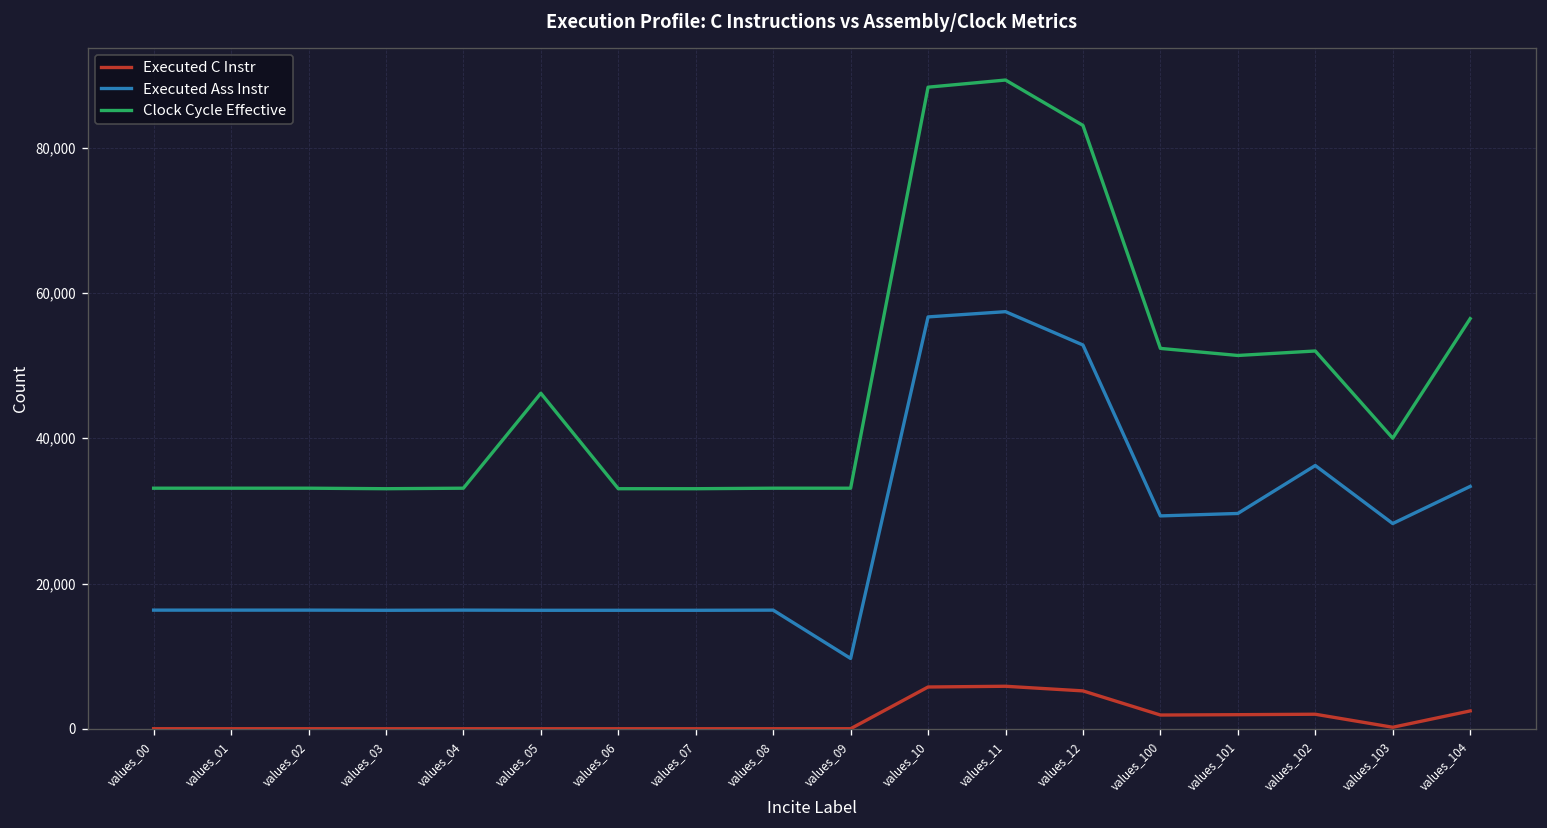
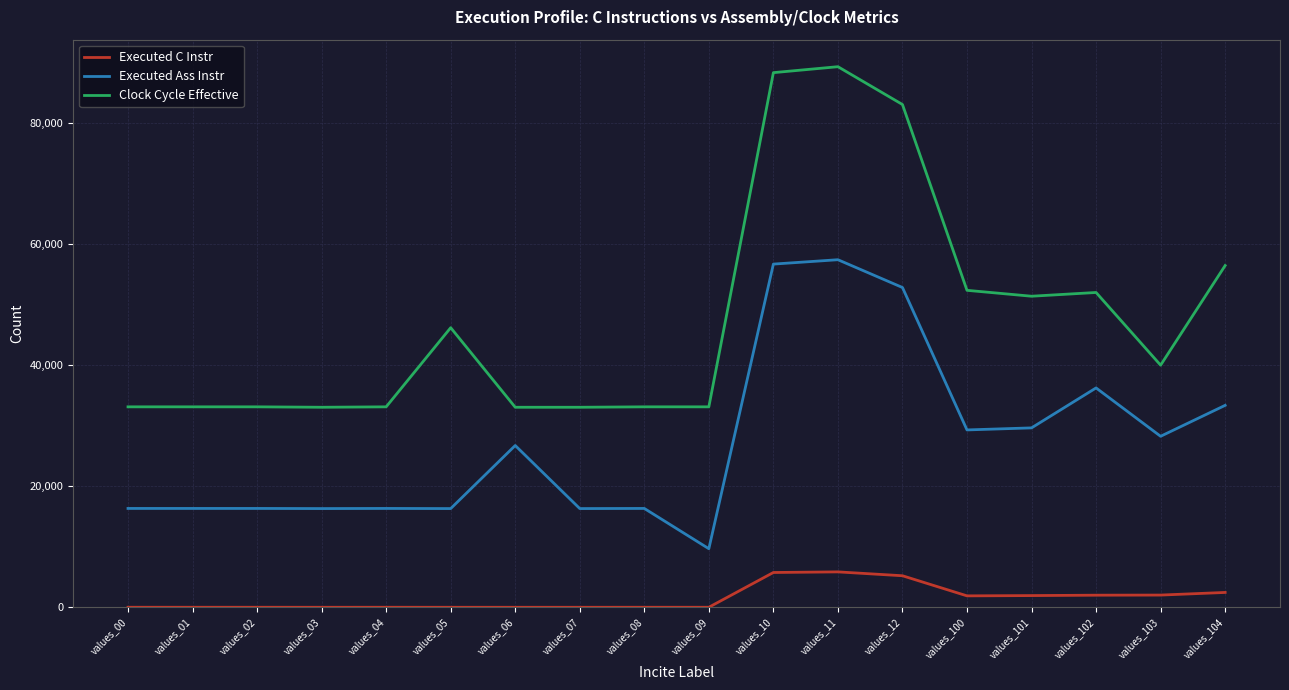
  {
    "Executed C Instr": {
      "values_00": "0",
      "values_01": "0",
      "values_02": "0",
      "values_03": "0",
      "values_04": "0",
      "values_05": "0",
      "values_06": "0",
      "values_07": "0",
      "values_08": "0",
      "values_09": "0",
      "values_10": "6,000",
      "values_11": "6,000",
      "values_12": "5,000",
      "values_100": "2,000",
      "values_101": "2,000",
      "values_102": "2,000",
-     "values_103": "0",
+     "values_103": "2,000",
      "values_104": "2,000"
    },
    "Executed Ass Instr": {
      "values_00": "16,000",
      "values_01": "16,000",
      "values_02": "16,000",
      "values_03": "16,000",
      "values_04": "16,000",
      "values_05": "16,000",
-     "values_06": "16,000",
+     "values_06": "27,000",
      "values_07": "16,000",
      "values_08": "16,000",
      "values_09": "10,000",
      "values_10": "57,000",
      "values_11": "57,000",
      "values_12": "53,000",
      "values_100": "29,000",
      "values_101": "30,000",
      "values_102": "36,000",
      "values_103": "28,000",
      "values_104": "33,000"
    },
    "Clock Cycle Effective": {
      "values_00": "33,000",
      "values_01": "33,000",
      "values_02": "33,000",
      "values_03": "33,000",
      "values_04": "33,000",
      "values_05": "46,000",
      "values_06": "33,000",
      "values_07": "33,000",
      "values_08": "33,000",
      "values_09": "33,000",
      "values_10": "88,000",
      "values_11": "89,000",
      "values_12": "83,000",
      "values_100": "52,000",
      "values_101": "51,000",
      "values_102": "52,000",
      "values_103": "40,000",
      "values_104": "56,000"
    }
  }
